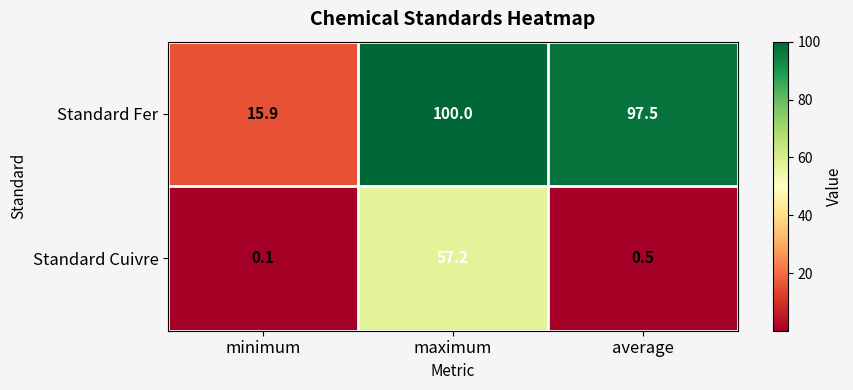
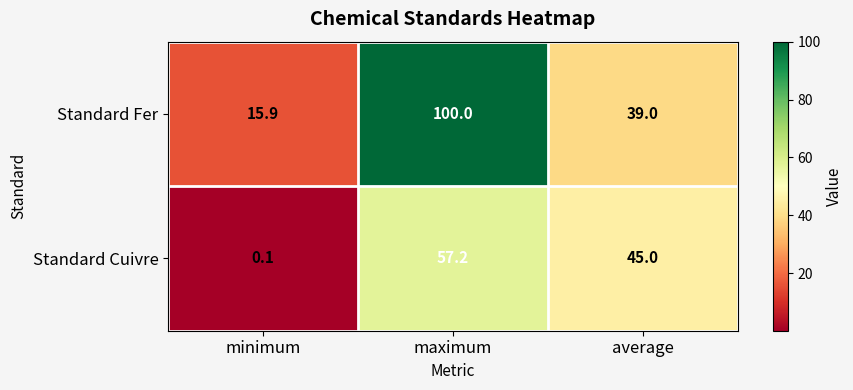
  {
    "Standard Fer": {
      "minimum": 15.9,
      "maximum": 100.0,
-     "average": 97.5
+     "average": 39.0
    },
    "Standard Cuivre": {
      "minimum": 0.1,
      "maximum": 57.2,
-     "average": 0.5
+     "average": 45.0
    }
  }
